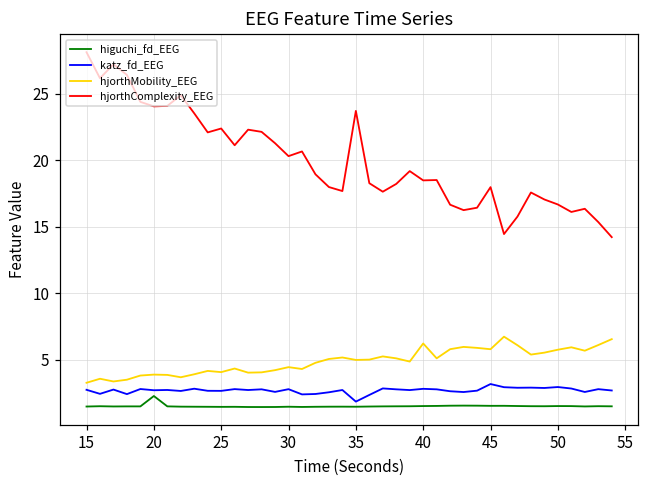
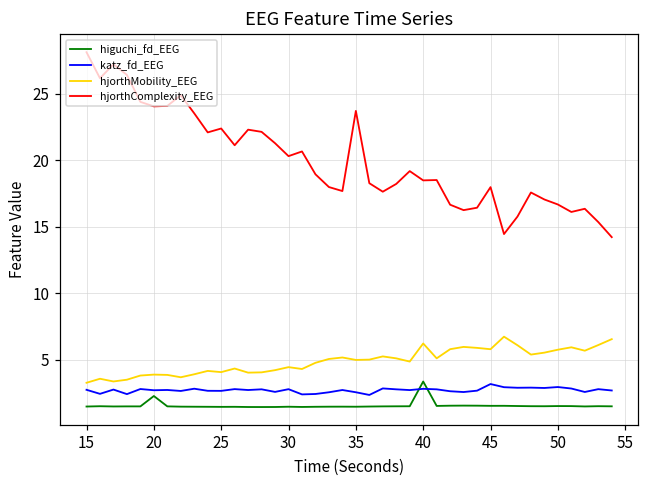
  {
    "higuchi_fd_EEG": {
      "15": 1.5,
      "20": 2.3,
      "25": 1.4,
      "30": 1.5,
      "35": 1.5,
-     "40": 1.5,
+     "40": 3.4,
      "45": 1.5,
      "50": 1.5
    },
    "katz_fd_EEG": {
      "15": 2.7,
      "20": 2.7,
      "25": 2.7,
      "30": 2.8,
-     "35": 1.8,
+     "35": 2.5,
      "40": 2.8,
      "45": 3.2,
      "50": 2.9
    },
    "hjorthMobility_EEG": {
      "15": 3.3,
      "20": 3.9,
      "25": 4.1,
      "30": 4.4,
      "35": 5.0,
      "40": 6.2,
      "45": 5.8,
      "50": 5.8
    },
    "hjorthComplexity_EEG": {
      "25": 22.4,
      "30": 20.3,
      "35": 23.7,
      "40": 18.5,
      "45": 18.0,
      "50": 16.7
    }
  }
